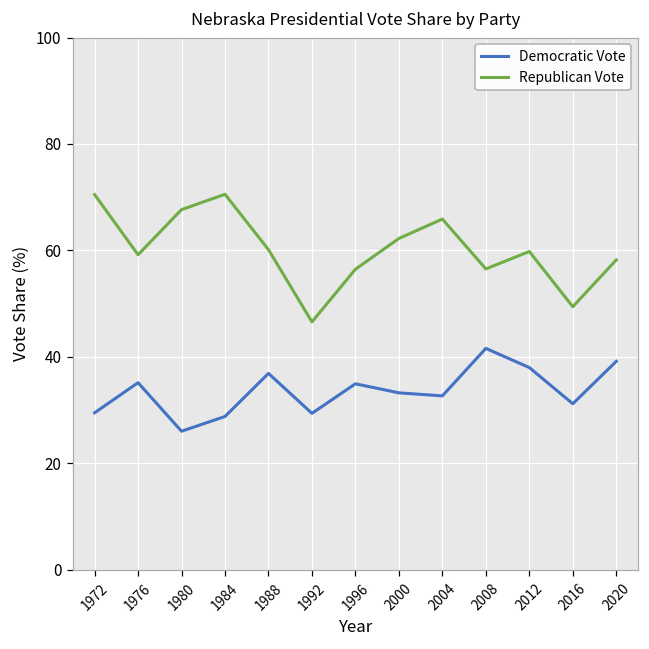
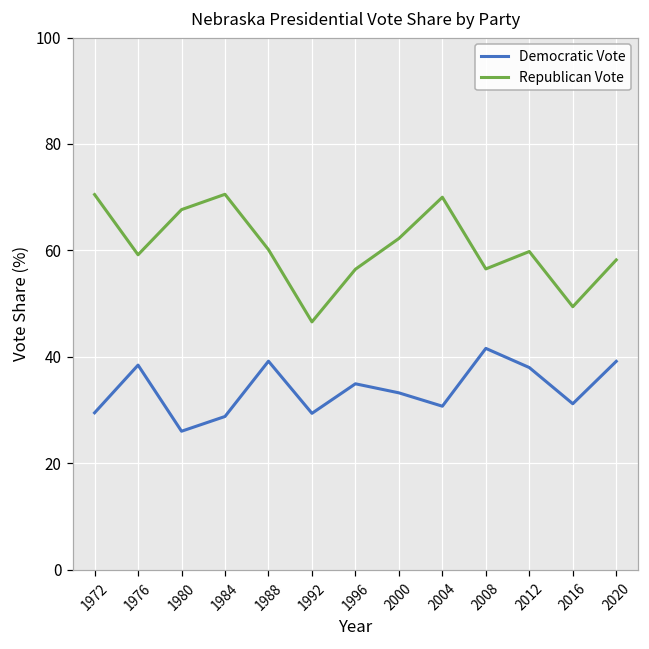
  {
    "Democratic Vote": {
      "1972": 30,
-     "1976": 35,
+     "1976": 38,
      "1980": 26,
      "1984": 29,
-     "1988": 37,
+     "1988": 39,
      "1992": 29,
      "1996": 35,
      "2000": 33,
-     "2004": 33,
+     "2004": 31,
      "2008": 42,
      "2012": 38,
      "2016": 31,
      "2020": 39
    },
    "Republican Vote": {
      "1972": 71,
      "1976": 59,
      "1980": 68,
      "1984": 71,
      "1988": 60,
      "1992": 47,
      "1996": 56,
      "2000": 62,
-     "2004": 66,
+     "2004": 70,
      "2008": 57,
      "2012": 60,
      "2016": 49,
      "2020": 58
    }
  }
